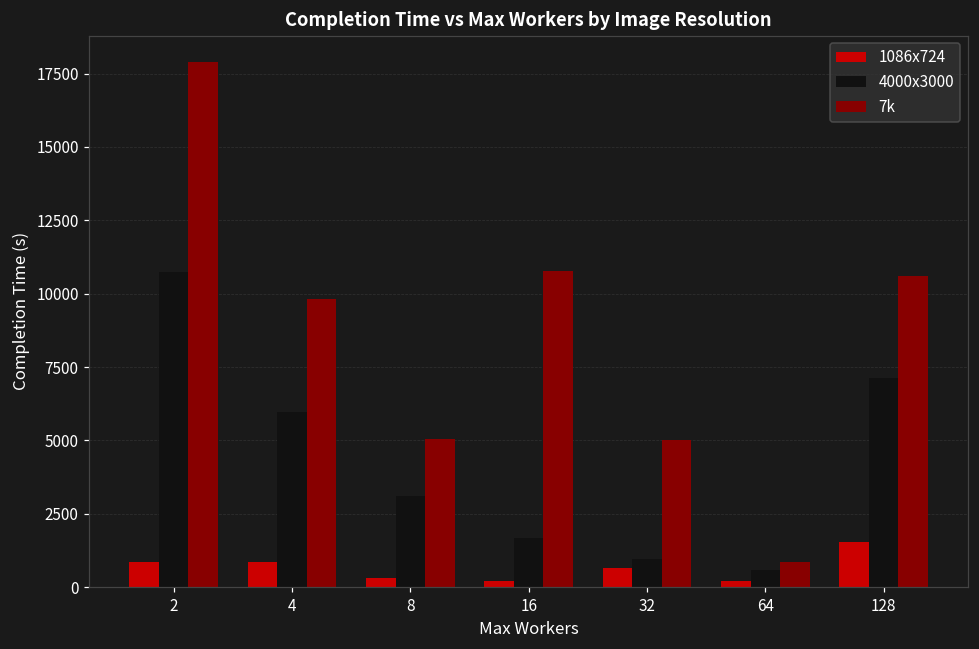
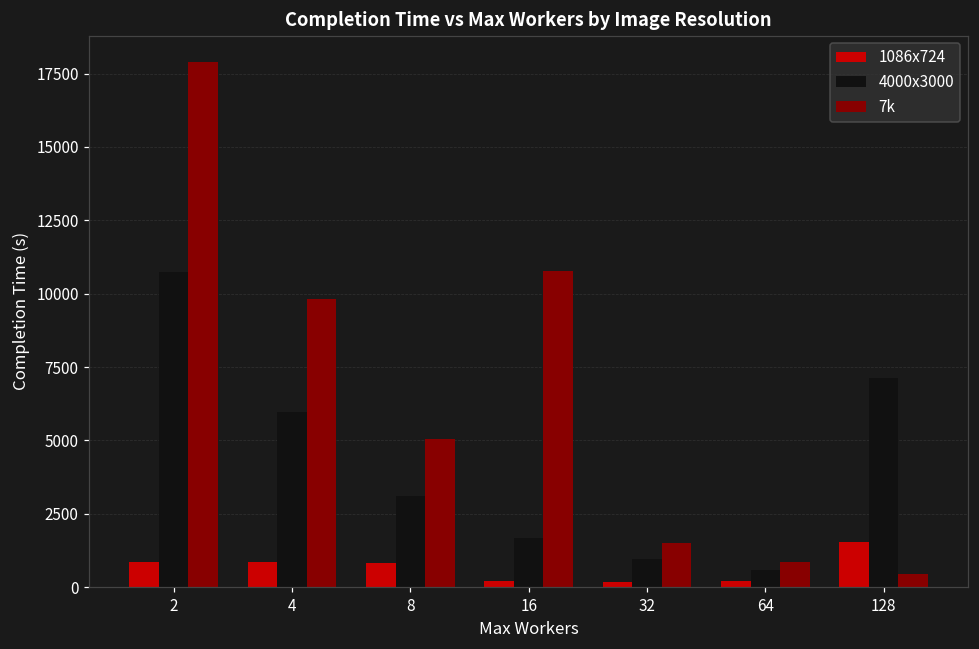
  {
    "1086x724": {
      "2": 900,
      "4": 900,
-     "8": 300,
+     "8": 800,
      "16": 200,
-     "32": 700,
+     "32": 200,
      "64": 200,
      "128": 1500
    },
    "4000x3000": {
      "2": 10800,
      "4": 6000,
      "8": 3100,
      "16": 1700,
      "32": 1000,
      "64": 600,
      "128": 7100
    },
    "7k": {
      "2": 17900,
      "4": 9800,
      "8": 5100,
      "16": 10800,
-     "32": 5000,
+     "32": 1500,
      "64": 900,
-     "128": 10600
+     "128": 400
    }
  }
